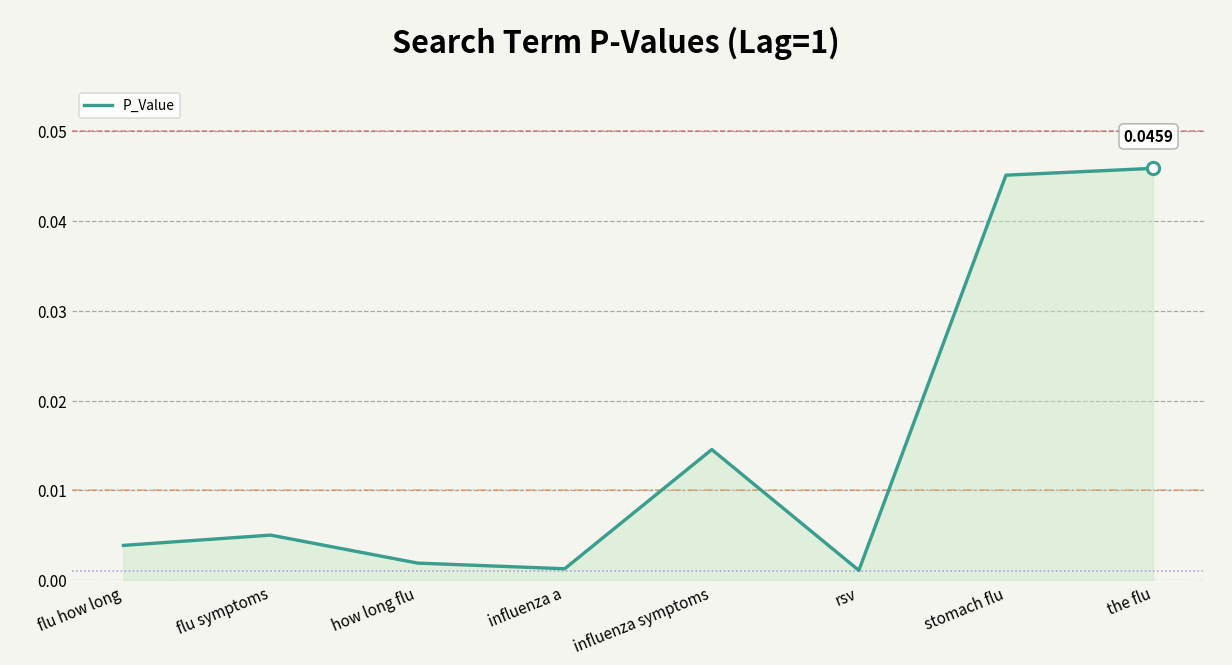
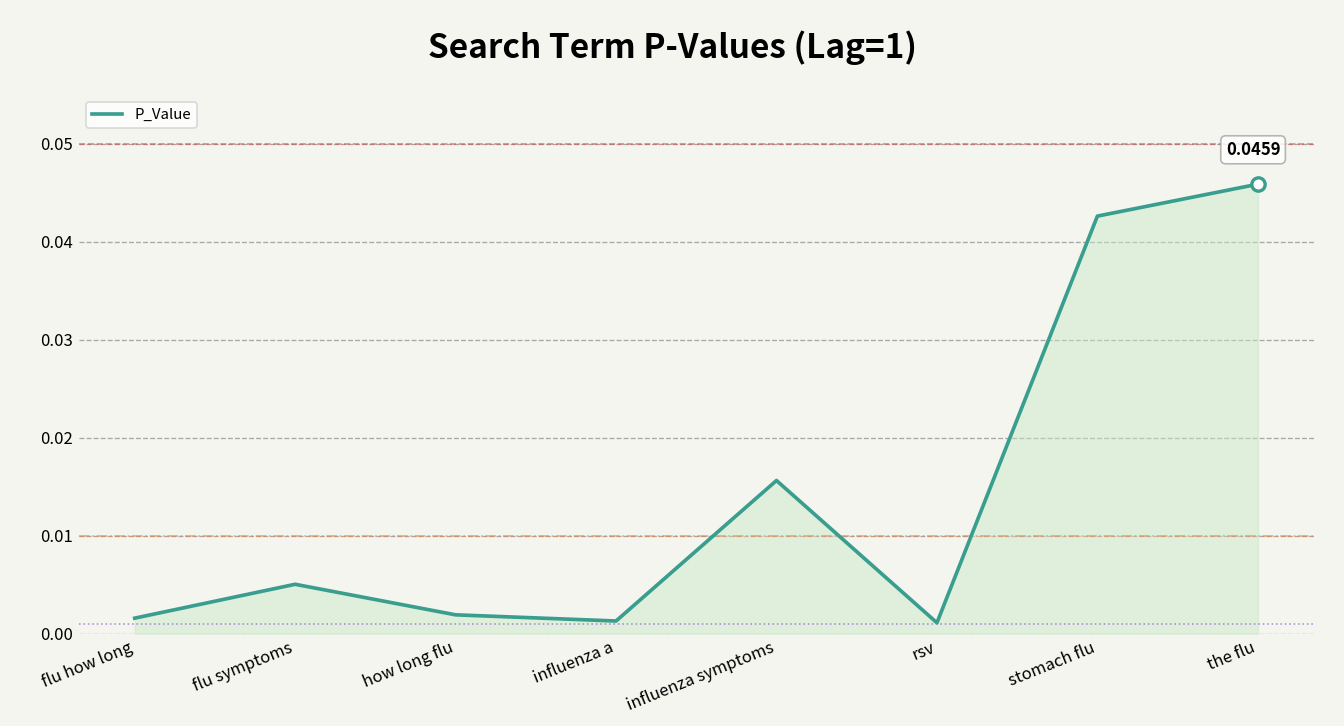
  {
    "P_Value": {
-     "flu how long": 0.004,
+     "flu how long": 0.002,
      "flu symptoms": 0.005,
      "how long flu": 0.002,
      "influenza a": 0.001,
-     "influenza symptoms": 0.015,
+     "influenza symptoms": 0.016,
      "rsv": 0.001,
-     "stomach flu": 0.045
+     "stomach flu": 0.043
    }
  }
